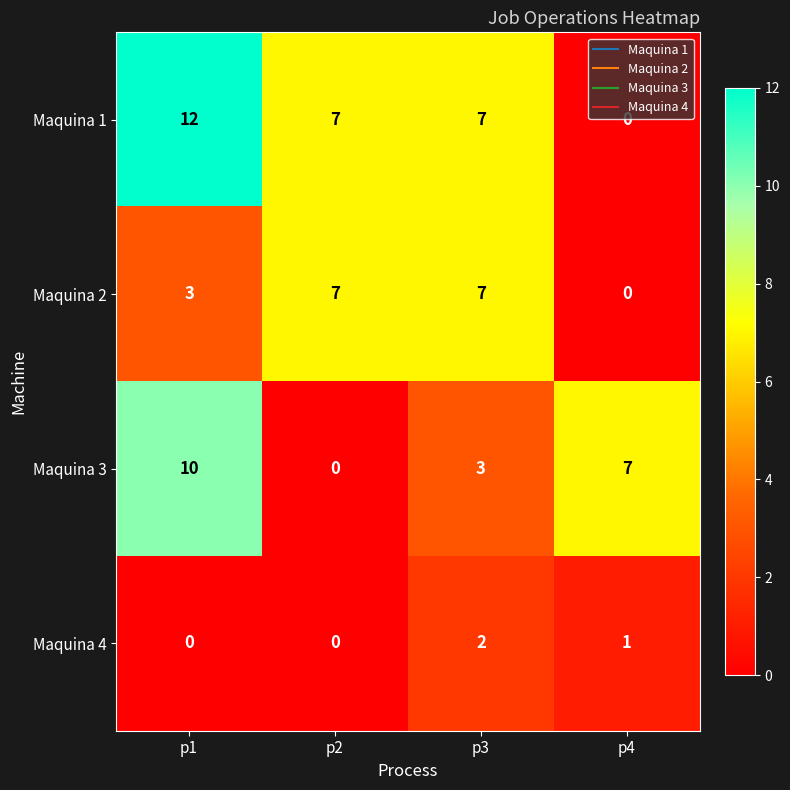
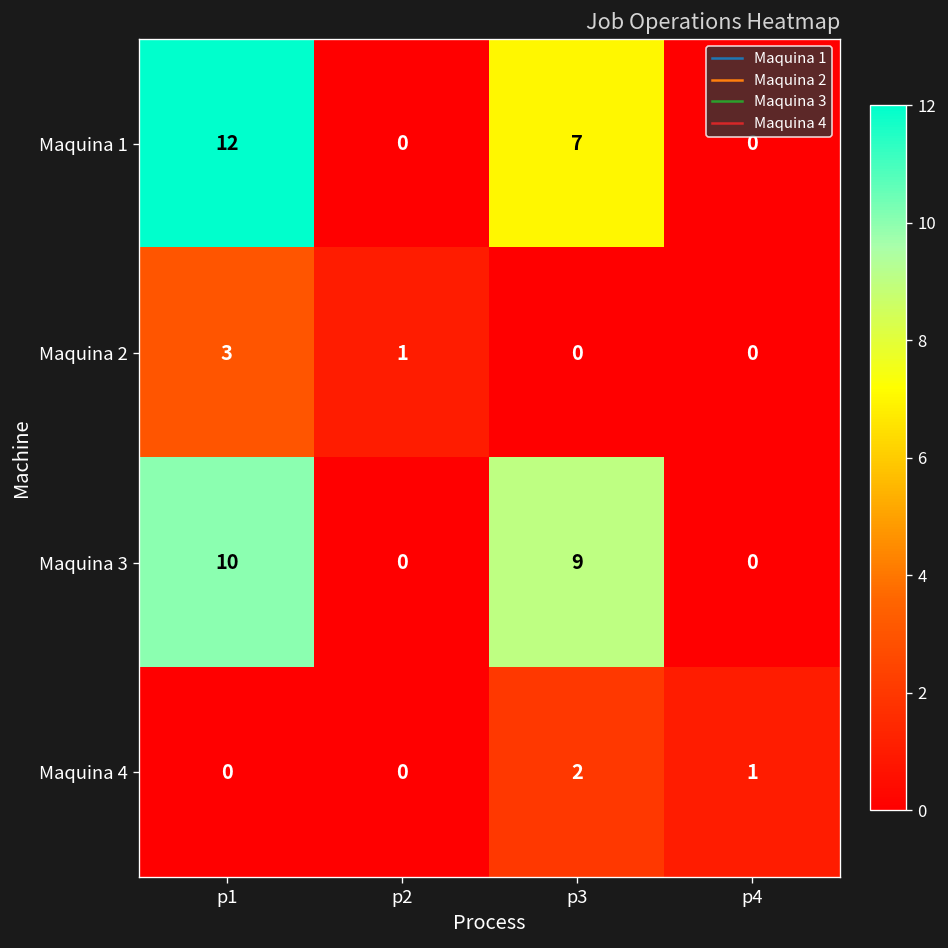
  {
    "Maquina 1": {
      "p1": 12,
-     "p2": 7,
+     "p2": 0,
      "p3": 7
    },
    "Maquina 2": {
      "p1": 3,
-     "p2": 7,
-     "p3": 7,
+     "p2": 1,
+     "p3": 0,
      "p4": 0
    },
    "Maquina 3": {
      "p1": 10,
      "p2": 0,
-     "p3": 3,
-     "p4": 7
+     "p3": 9,
+     "p4": 0
    },
    "Maquina 4": {
      "p1": 0,
      "p2": 0,
      "p3": 2,
      "p4": 1
    }
  }
